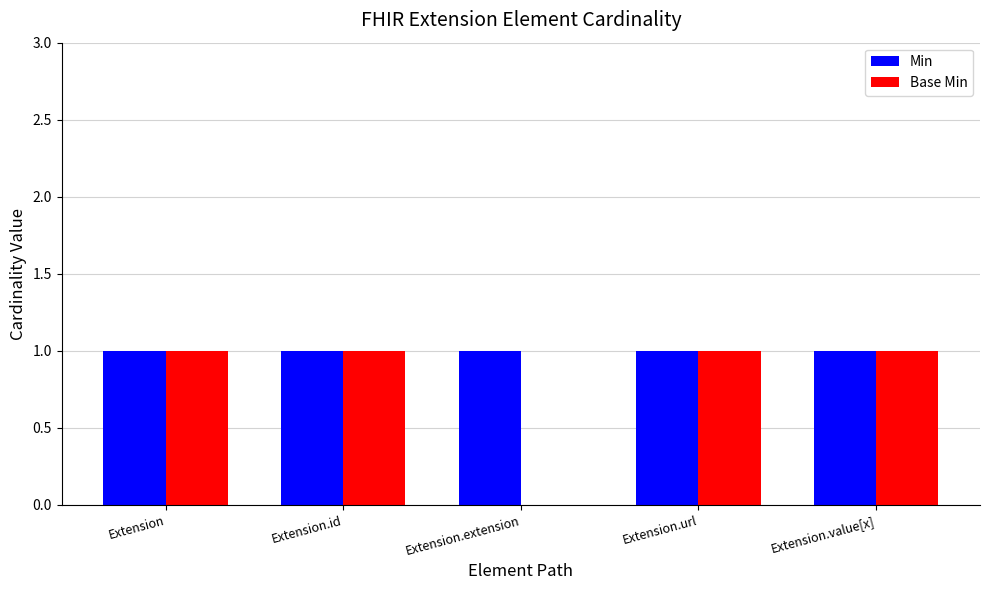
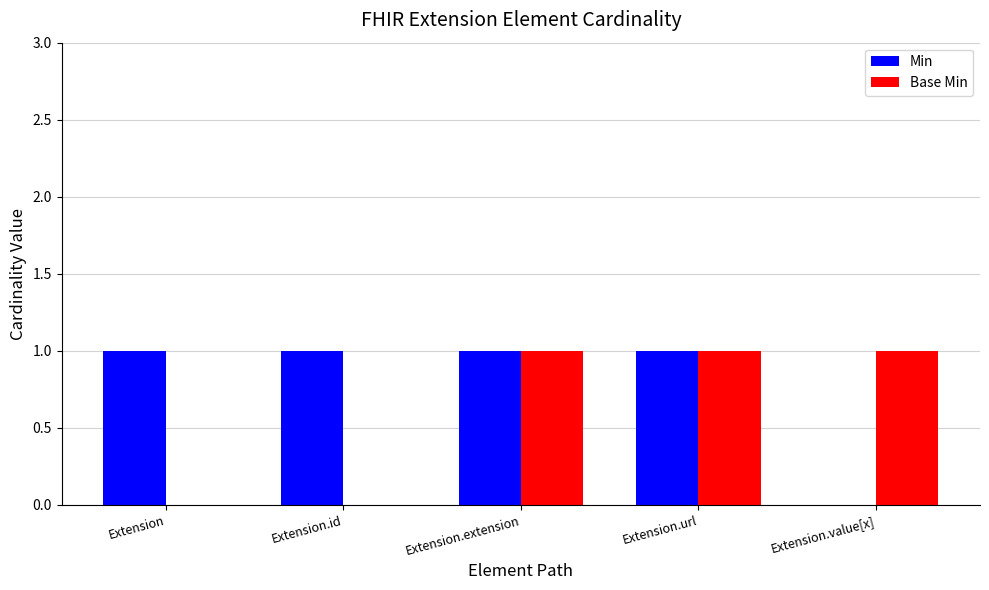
  {
    "Min": {
      "Extension": 1,
      "Extension.id": 1,
      "Extension.extension": 1,
      "Extension.url": 1,
-     "Extension.value[x]": 1
+     "Extension.value[x]": 0
    },
    "Base Min": {
-     "Extension": 1,
-     "Extension.id": 1,
-     "Extension.extension": 0,
+     "Extension": 0,
+     "Extension.id": 0,
+     "Extension.extension": 1,
      "Extension.url": 1,
      "Extension.value[x]": 1
    }
  }
